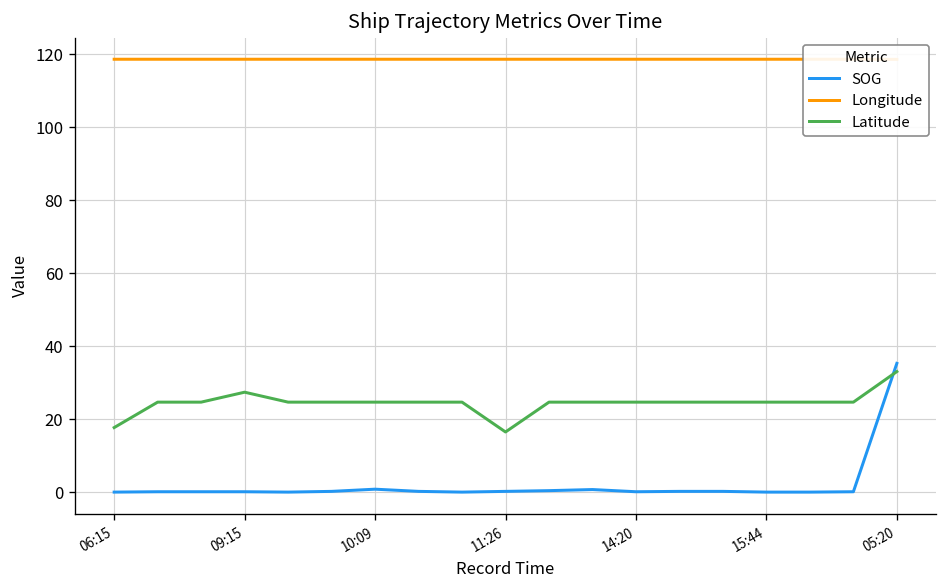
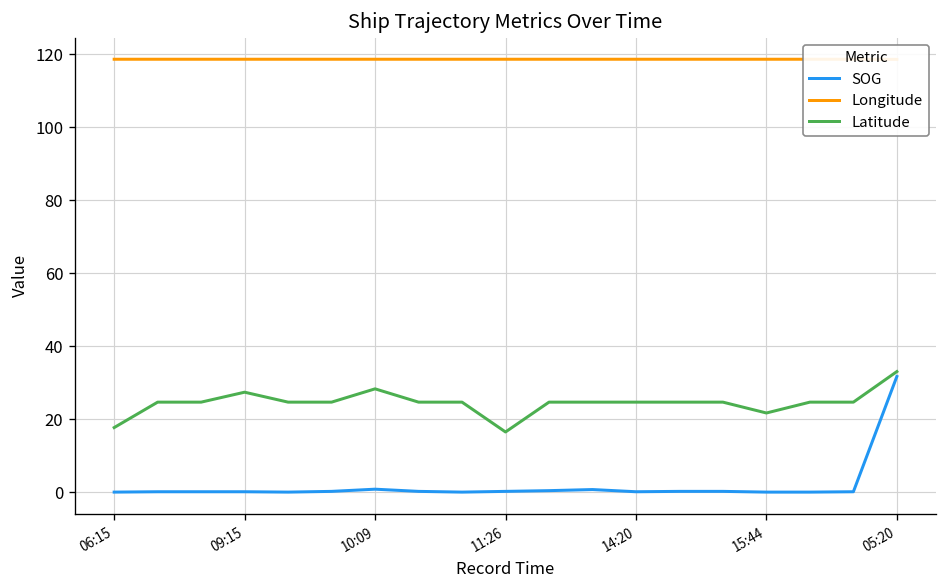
  {
    "SOG": {
      "06:15": 0,
      "09:15": 0,
      "10:09": 1,
      "11:26": 0,
      "14:20": 0,
      "15:44": 0,
-     "05:20": 35
+     "05:20": 32
    },
    "Longitude": {
      "06:15": 119,
      "09:15": 119,
      "10:09": 119,
      "11:26": 119,
      "14:20": 119,
      "15:44": 119
    },
    "Latitude": {
      "06:15": 18,
      "09:15": 27,
-     "10:09": 25,
+     "10:09": 28,
      "11:26": 16,
      "14:20": 25,
-     "15:44": 25,
+     "15:44": 22,
      "05:20": 33
    }
  }
